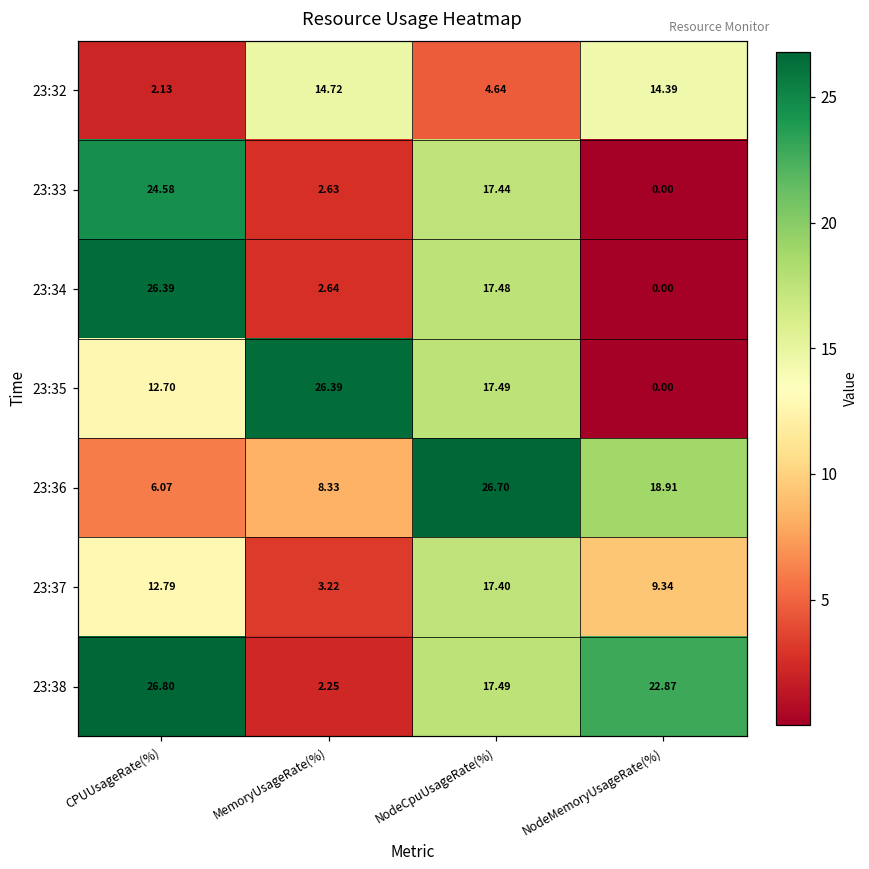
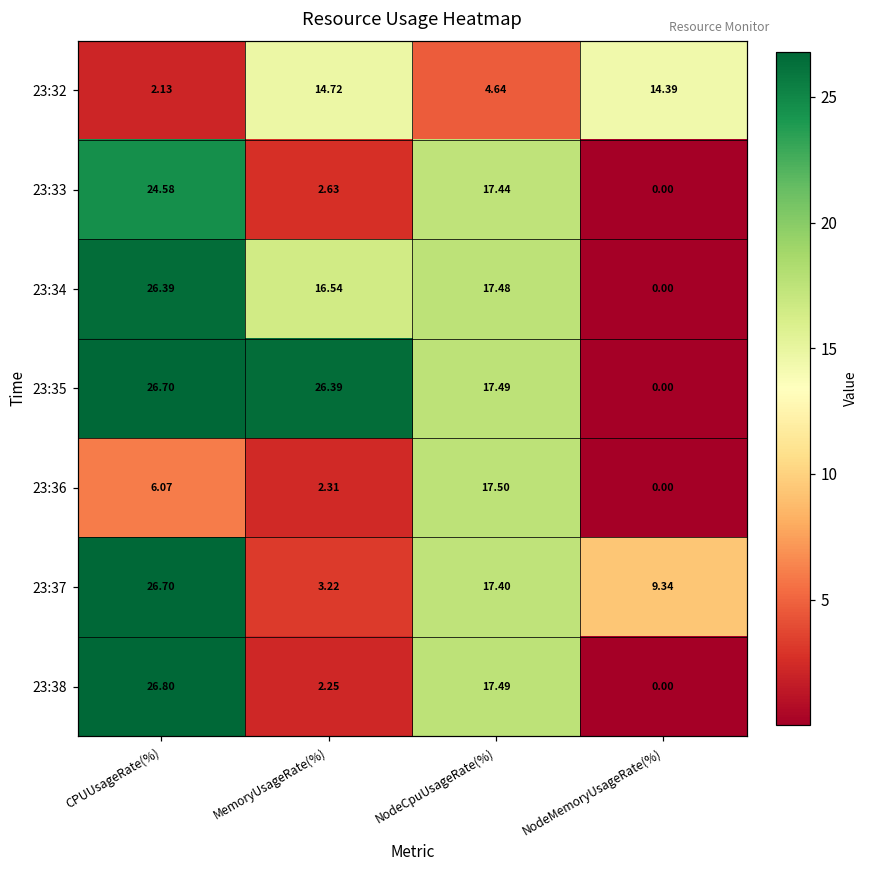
  {
    "23:32": {
      "CPUUsageRate(%)": 2.13,
      "MemoryUsageRate(%)": 14.72,
      "NodeCpuUsageRate(%)": 4.64,
      "NodeMemoryUsageRate(%)": 14.39
    },
    "23:33": {
      "CPUUsageRate(%)": 24.58,
      "MemoryUsageRate(%)": 2.63,
      "NodeCpuUsageRate(%)": 17.44,
      "NodeMemoryUsageRate(%)": 0.00
    },
    "23:34": {
      "CPUUsageRate(%)": 26.39,
-     "MemoryUsageRate(%)": 2.64,
+     "MemoryUsageRate(%)": 16.54,
      "NodeCpuUsageRate(%)": 17.48,
      "NodeMemoryUsageRate(%)": 0.00
    },
    "23:35": {
-     "CPUUsageRate(%)": 12.70,
+     "CPUUsageRate(%)": 26.70,
      "MemoryUsageRate(%)": 26.39,
      "NodeCpuUsageRate(%)": 17.49,
      "NodeMemoryUsageRate(%)": 0.00
    },
    "23:36": {
      "CPUUsageRate(%)": 6.07,
-     "MemoryUsageRate(%)": 8.33,
-     "NodeCpuUsageRate(%)": 26.70,
-     "NodeMemoryUsageRate(%)": 18.91
+     "MemoryUsageRate(%)": 2.31,
+     "NodeCpuUsageRate(%)": 17.50,
+     "NodeMemoryUsageRate(%)": 0.00
    },
    "23:37": {
-     "CPUUsageRate(%)": 12.79,
+     "CPUUsageRate(%)": 26.70,
      "MemoryUsageRate(%)": 3.22,
      "NodeCpuUsageRate(%)": 17.40,
      "NodeMemoryUsageRate(%)": 9.34
    },
    "23:38": {
      "CPUUsageRate(%)": 26.80,
      "MemoryUsageRate(%)": 2.25,
      "NodeCpuUsageRate(%)": 17.49,
-     "NodeMemoryUsageRate(%)": 22.87
+     "NodeMemoryUsageRate(%)": 0.00
    }
  }
